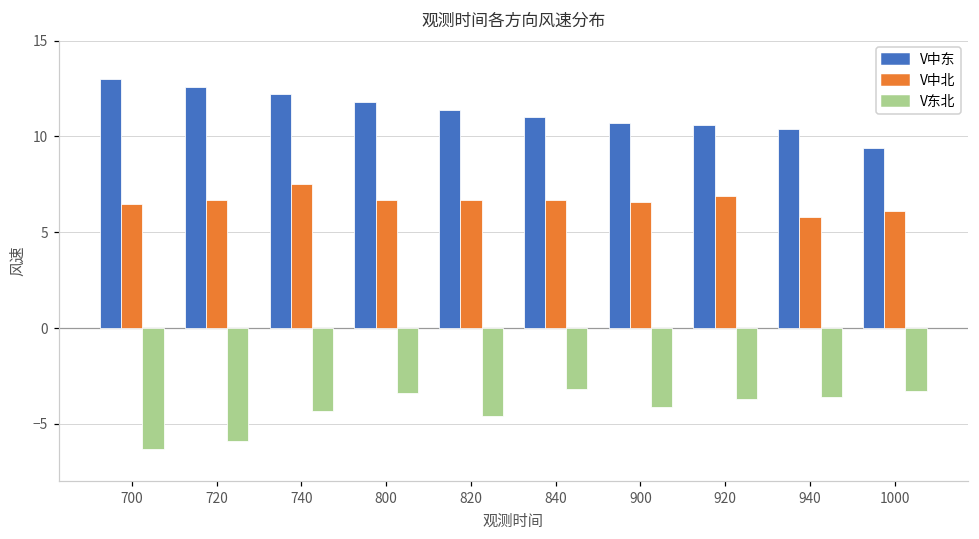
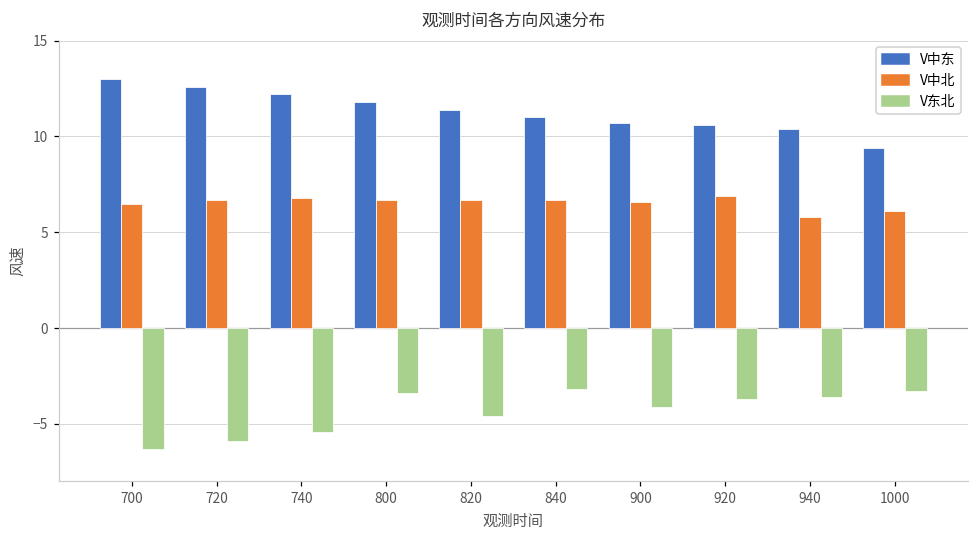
  {
    "V中东": {
      "700": 13.0,
      "720": 12.6,
      "740": 12.2,
      "800": 11.8,
      "820": 11.4,
      "840": 11.0,
      "900": 10.7,
      "920": 10.6,
      "940": 10.4,
      "1000": 9.4
    },
    "V中北": {
      "700": 6.5,
      "720": 6.7,
-     "740": 7.5,
+     "740": 6.8,
      "800": 6.7,
      "820": 6.7,
      "840": 6.7,
      "900": 6.6,
      "920": 6.9,
      "940": 5.8,
      "1000": 6.1
    },
    "V东北": {
      "700": -6.3,
      "720": -5.9,
-     "740": -4.3,
+     "740": -5.4,
      "800": -3.4,
      "820": -4.6,
      "840": -3.2,
      "900": -4.1,
      "920": -3.7,
      "940": -3.6,
      "1000": -3.3
    }
  }
